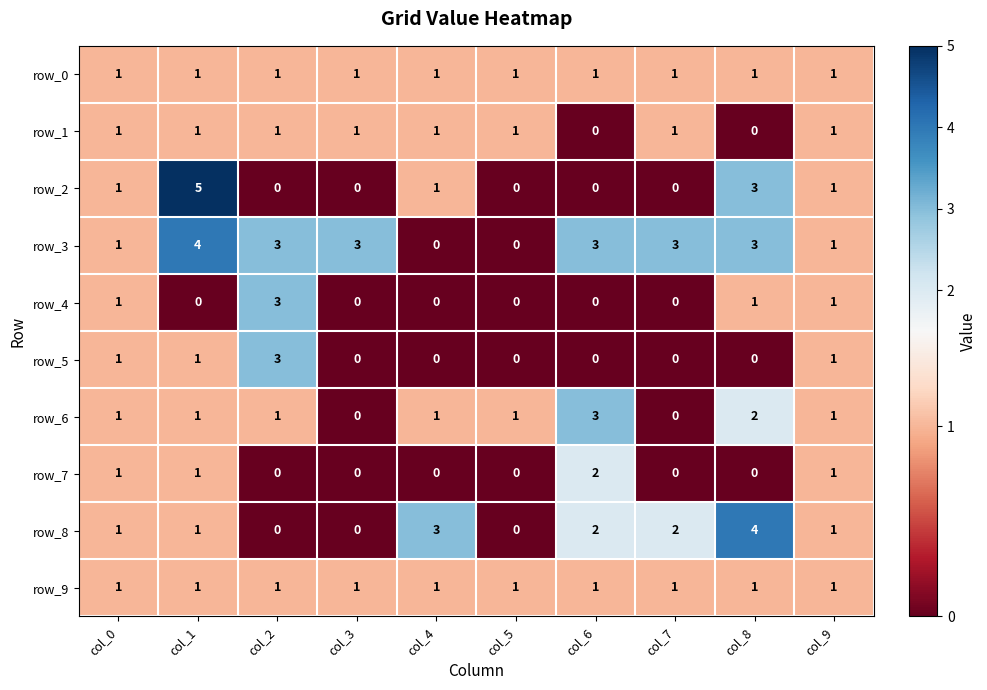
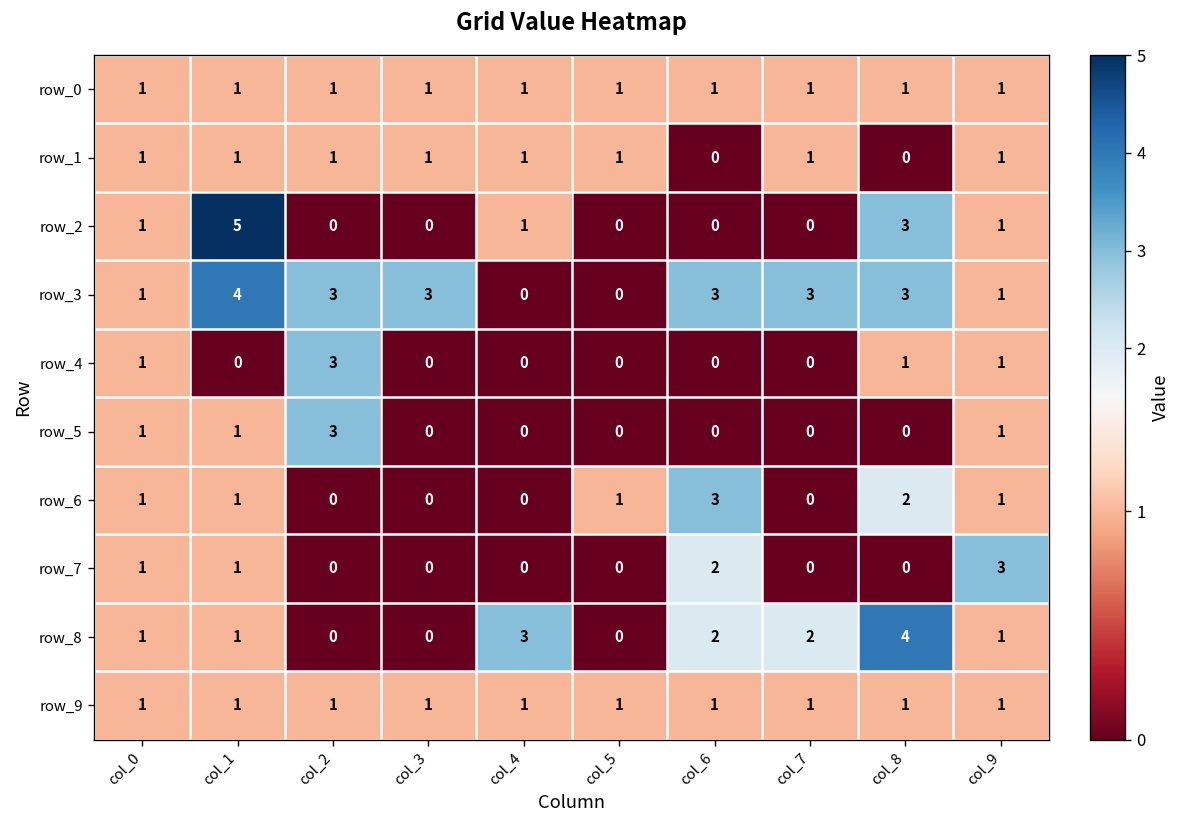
  {
    "row_0": {
      "col_0": 1,
      "col_1": 1,
      "col_2": 1,
      "col_3": 1,
      "col_4": 1,
      "col_5": 1,
      "col_6": 1,
      "col_7": 1,
      "col_8": 1,
      "col_9": 1
    },
    "row_1": {
      "col_0": 1,
      "col_1": 1,
      "col_2": 1,
      "col_3": 1,
      "col_4": 1,
      "col_5": 1,
      "col_6": 0,
      "col_7": 1,
      "col_8": 0,
      "col_9": 1
    },
    "row_2": {
      "col_0": 1,
      "col_1": 5,
      "col_2": 0,
      "col_3": 0,
      "col_4": 1,
      "col_5": 0,
      "col_6": 0,
      "col_7": 0,
      "col_8": 3,
      "col_9": 1
    },
    "row_3": {
      "col_0": 1,
      "col_1": 4,
      "col_2": 3,
      "col_3": 3,
      "col_4": 0,
      "col_5": 0,
      "col_6": 3,
      "col_7": 3,
      "col_8": 3,
      "col_9": 1
    },
    "row_4": {
      "col_0": 1,
      "col_1": 0,
      "col_2": 3,
      "col_3": 0,
      "col_4": 0,
      "col_5": 0,
      "col_6": 0,
      "col_7": 0,
      "col_8": 1,
      "col_9": 1
    },
    "row_5": {
      "col_0": 1,
      "col_1": 1,
      "col_2": 3,
      "col_3": 0,
      "col_4": 0,
      "col_5": 0,
      "col_6": 0,
      "col_7": 0,
      "col_8": 0,
      "col_9": 1
    },
    "row_6": {
      "col_0": 1,
      "col_1": 1,
-     "col_2": 1,
+     "col_2": 0,
      "col_3": 0,
-     "col_4": 1,
+     "col_4": 0,
      "col_5": 1,
      "col_6": 3,
      "col_7": 0,
      "col_8": 2,
      "col_9": 1
    },
    "row_7": {
      "col_0": 1,
      "col_1": 1,
      "col_2": 0,
      "col_3": 0,
      "col_4": 0,
      "col_5": 0,
      "col_6": 2,
      "col_7": 0,
      "col_8": 0,
-     "col_9": 1
+     "col_9": 3
    },
    "row_8": {
      "col_0": 1,
      "col_1": 1,
      "col_2": 0,
      "col_3": 0,
      "col_4": 3,
      "col_5": 0,
      "col_6": 2,
      "col_7": 2,
      "col_8": 4,
      "col_9": 1
    },
    "row_9": {
      "col_0": 1,
      "col_1": 1,
      "col_2": 1,
      "col_3": 1,
      "col_4": 1,
      "col_5": 1,
      "col_6": 1,
      "col_7": 1,
      "col_8": 1,
      "col_9": 1
    }
  }
